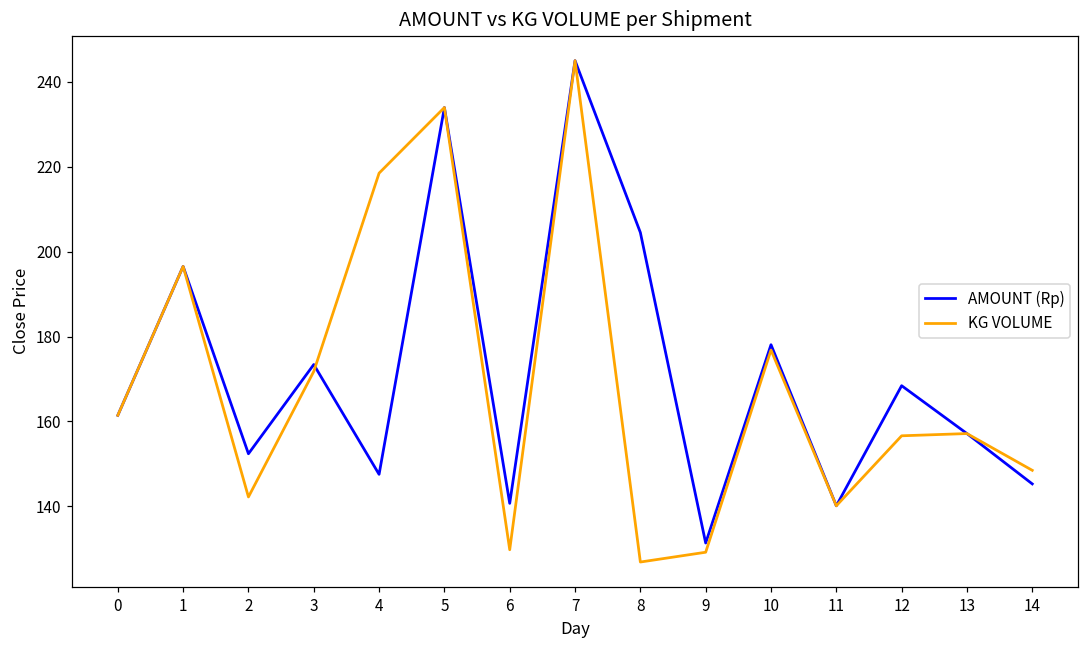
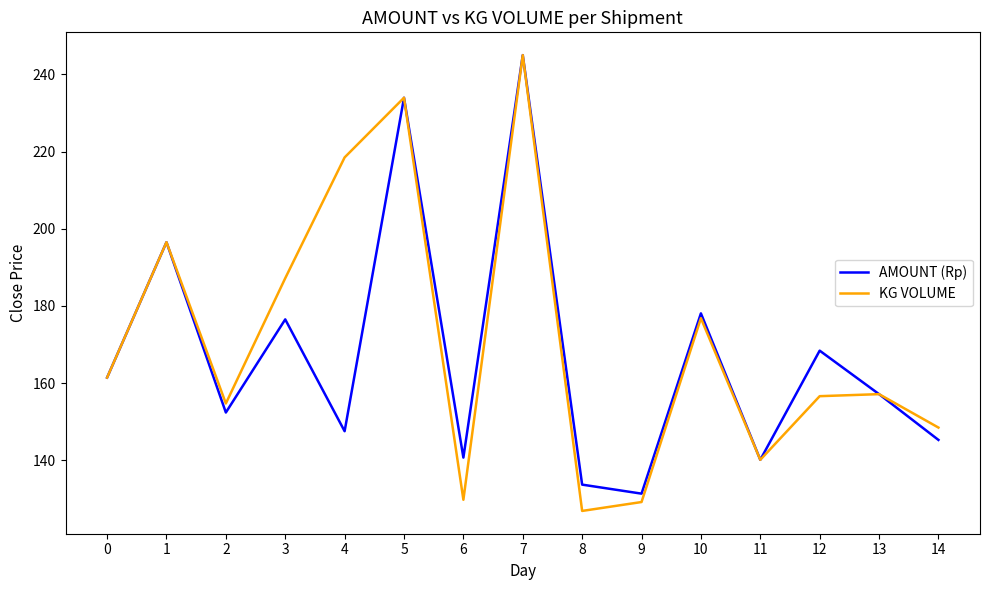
  {
    "AMOUNT (Rp)": {
      "2": 152,
-     "3": 173,
+     "3": 177,
      "4": 148,
      "6": 141,
-     "8": 205,
+     "8": 134,
      "9": 131,
      "10": 178,
      "12": 168,
      "14": 145
    },
    "KG VOLUME": {
-     "2": 142,
-     "3": 172,
+     "2": 155,
+     "3": 187,
      "4": 218,
      "6": 130,
      "8": 127,
      "9": 129,
      "10": 177,
      "12": 157,
      "14": 148
    }
  }
